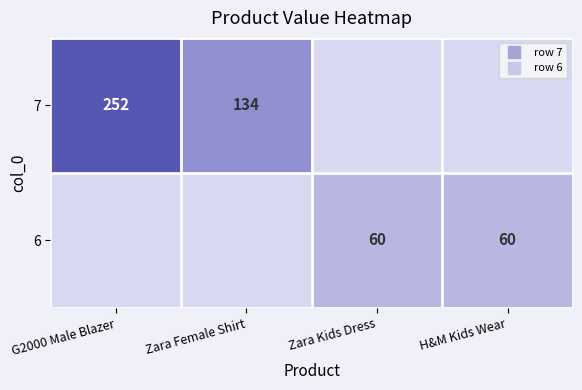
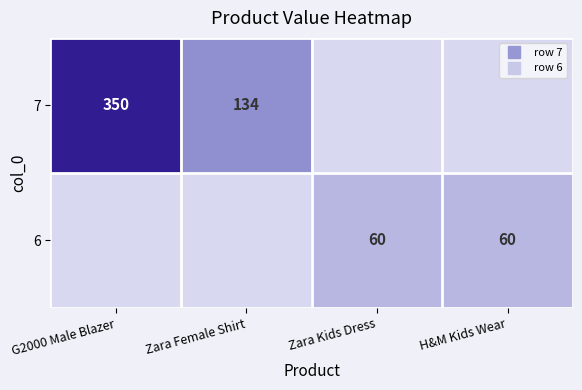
  {
    "7": {
-     "G2000 Male Blazer": 252,
+     "G2000 Male Blazer": 350,
      "Zara Female Shirt": 134
    },
    "6": {
      "Zara Kids Dress": 60,
      "H&M Kids Wear": 60
    }
  }
